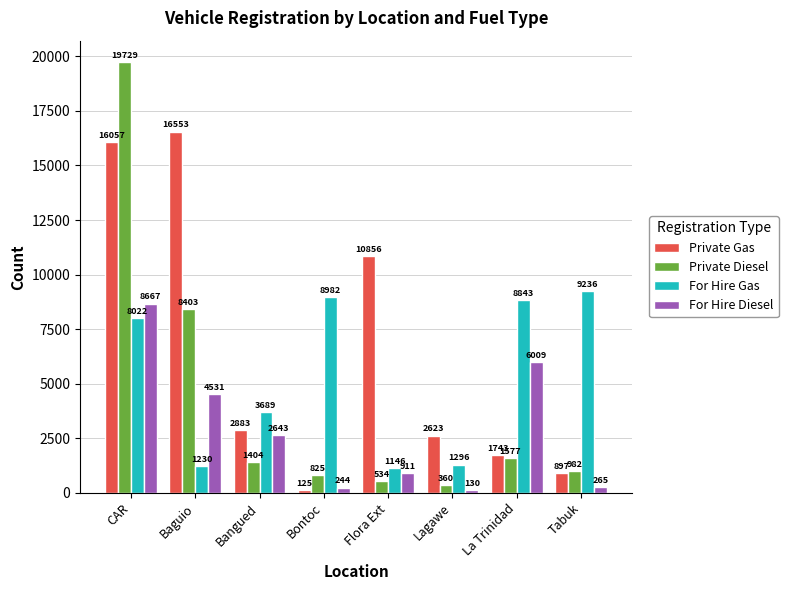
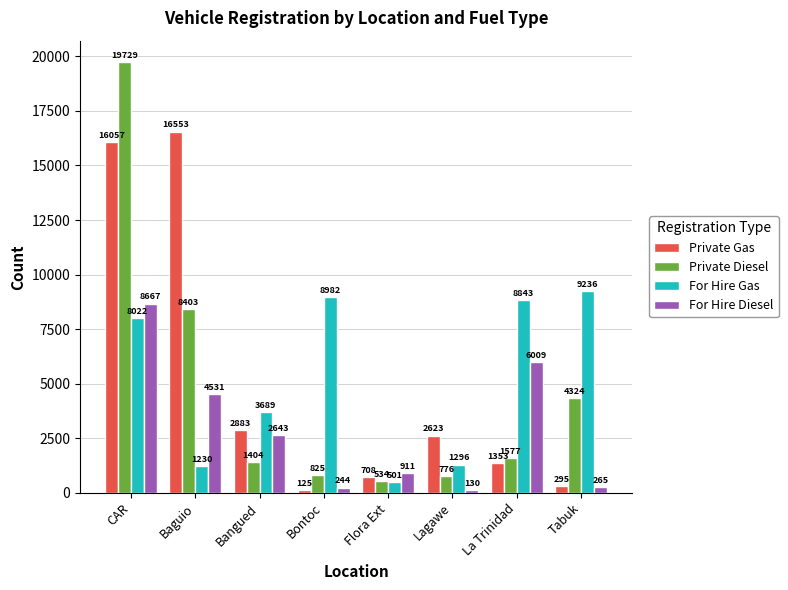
  {
    "Private Gas": {
      "CAR": 16057,
      "Baguio": 16553,
      "Bangued": 2883,
      "Bontoc": 125,
-     "Flora Ext": 10856,
+     "Flora Ext": 708,
      "Lagawe": 2623,
-     "La Trinidad": 1743,
-     "Tabuk": 897
+     "La Trinidad": 1353,
+     "Tabuk": 295
    },
    "Private Diesel": {
      "CAR": 19729,
      "Baguio": 8403,
      "Bangued": 1404,
      "Bontoc": 825,
      "Flora Ext": 534,
-     "Lagawe": 360,
-     "Tabuk": 982
+     "Lagawe": 776,
+     "Tabuk": 4324
    },
    "For Hire Gas": {
      "CAR": 8022,
      "Baguio": 1230,
      "Bangued": 3689,
      "Bontoc": 8982,
-     "Flora Ext": 1146,
+     "Flora Ext": 501,
      "Lagawe": 1296,
      "La Trinidad": 8843,
      "Tabuk": 9236
    },
    "For Hire Diesel": {
      "CAR": 8667,
      "Baguio": 4531,
      "Bangued": 2643,
      "Bontoc": 244,
      "Lagawe": 130,
      "La Trinidad": 6009,
      "Tabuk": 265
    }
  }
